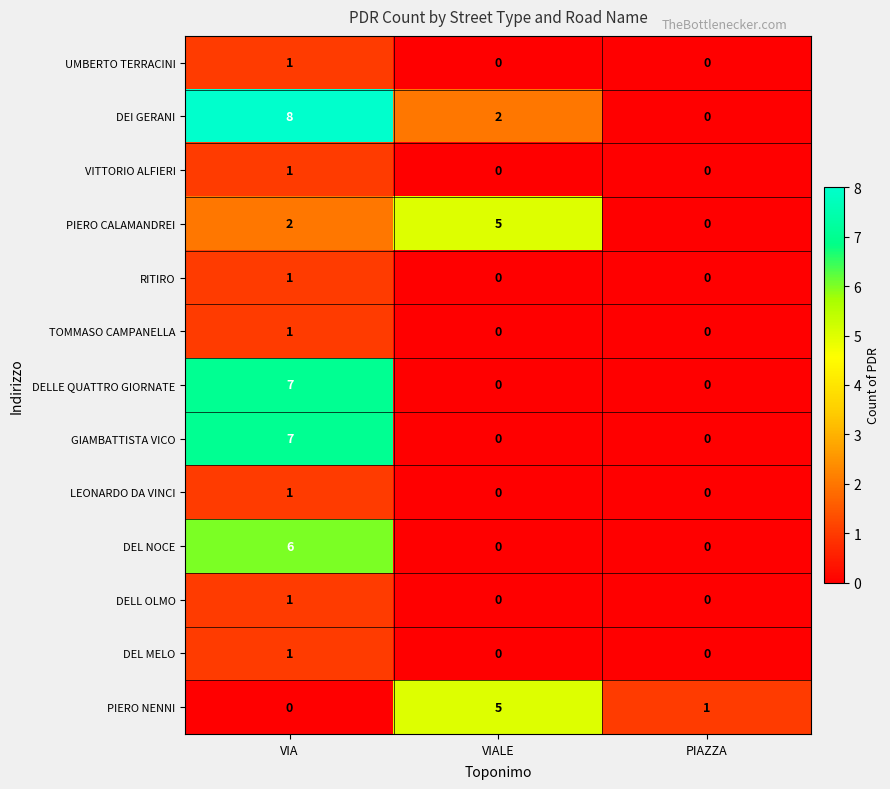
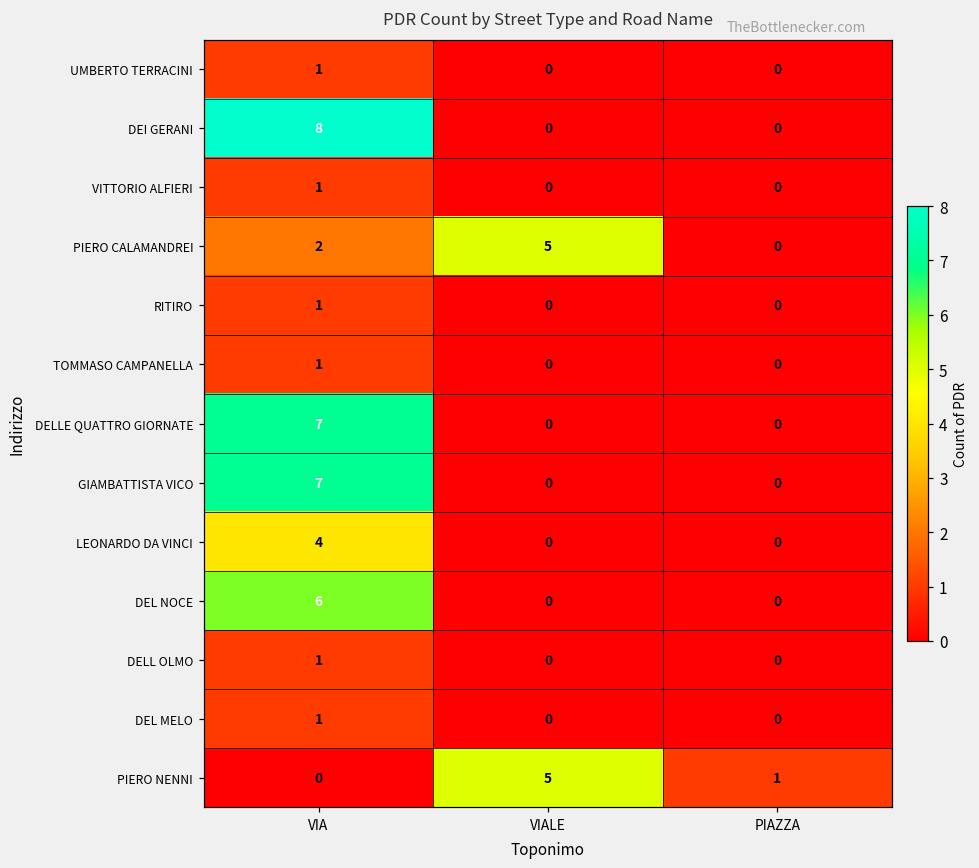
  {
    "UMBERTO TERRACINI": {
      "VIA": 1,
      "VIALE": 0,
      "PIAZZA": 0
    },
    "DEI GERANI": {
      "VIA": 8,
-     "VIALE": 2,
+     "VIALE": 0,
      "PIAZZA": 0
    },
    "VITTORIO ALFIERI": {
      "VIA": 1,
      "VIALE": 0,
      "PIAZZA": 0
    },
    "PIERO CALAMANDREI": {
      "VIA": 2,
      "VIALE": 5,
      "PIAZZA": 0
    },
    "RITIRO": {
      "VIA": 1,
      "VIALE": 0,
      "PIAZZA": 0
    },
    "TOMMASO CAMPANELLA": {
      "VIA": 1,
      "VIALE": 0,
      "PIAZZA": 0
    },
    "DELLE QUATTRO GIORNATE": {
      "VIA": 7,
      "VIALE": 0,
      "PIAZZA": 0
    },
    "GIAMBATTISTA VICO": {
      "VIA": 7,
      "VIALE": 0,
      "PIAZZA": 0
    },
    "LEONARDO DA VINCI": {
-     "VIA": 1,
+     "VIA": 4,
      "VIALE": 0,
      "PIAZZA": 0
    },
    "DEL NOCE": {
      "VIA": 6,
      "VIALE": 0,
      "PIAZZA": 0
    },
    "DELL OLMO": {
      "VIA": 1,
      "VIALE": 0,
      "PIAZZA": 0
    },
    "DEL MELO": {
      "VIA": 1,
      "VIALE": 0,
      "PIAZZA": 0
    },
    "PIERO NENNI": {
      "VIA": 0,
      "VIALE": 5,
      "PIAZZA": 1
    }
  }
